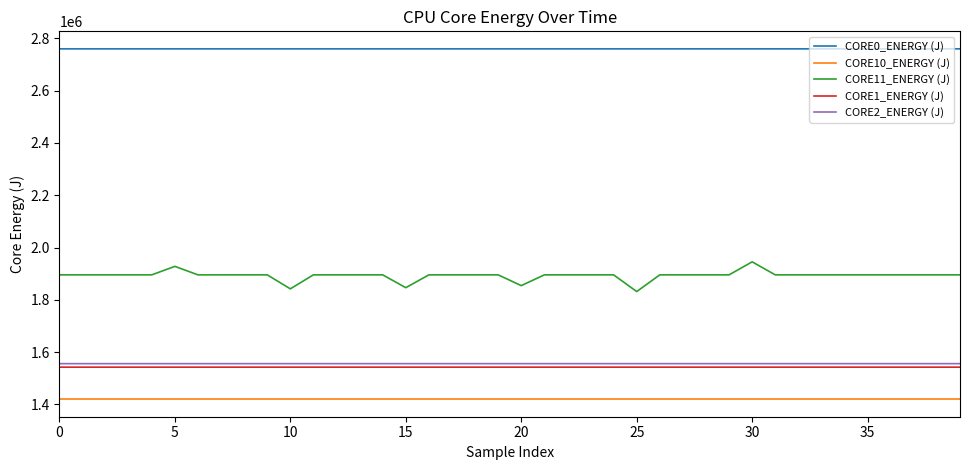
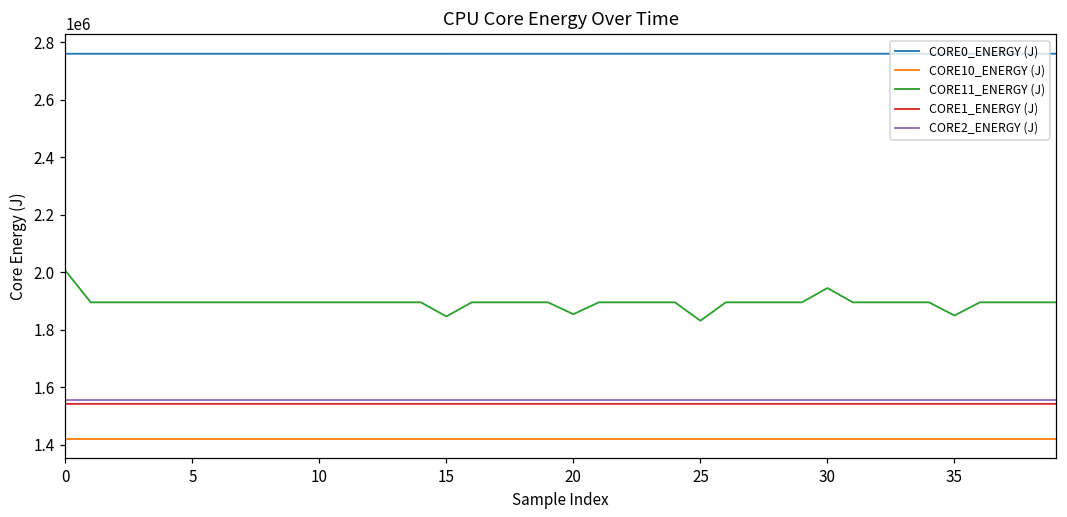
  {
    "CORE0_ENERGY (J)": {
      "0": 2760000,
      "5": 2760000,
      "10": 2760000,
      "15": 2760000,
      "20": 2760000,
      "25": 2760000,
      "30": 2760000
    },
    "CORE10_ENERGY (J)": {
      "0": 1420000,
      "5": 1420000,
      "10": 1420000,
      "15": 1420000,
      "20": 1420000,
      "25": 1420000,
      "30": 1420000,
      "35": 1420000
    },
    "CORE11_ENERGY (J)": {
-     "0": 1900000,
-     "5": 1930000,
-     "10": 1840000,
+     "0": 2010000,
+     "5": 1900000,
+     "10": 1900000,
      "15": 1850000,
      "20": 1850000,
      "25": 1830000,
      "30": 1950000,
-     "35": 1900000
+     "35": 1850000
    },
    "CORE1_ENERGY (J)": {
      "0": 1540000,
      "5": 1540000,
      "10": 1540000,
      "15": 1540000,
      "20": 1540000,
      "25": 1540000,
      "30": 1540000,
      "35": 1540000
    },
    "CORE2_ENERGY (J)": {
      "0": 1560000,
      "5": 1560000,
      "10": 1560000,
      "15": 1560000,
      "20": 1560000,
      "25": 1560000,
      "30": 1560000,
      "35": 1560000
    }
  }
